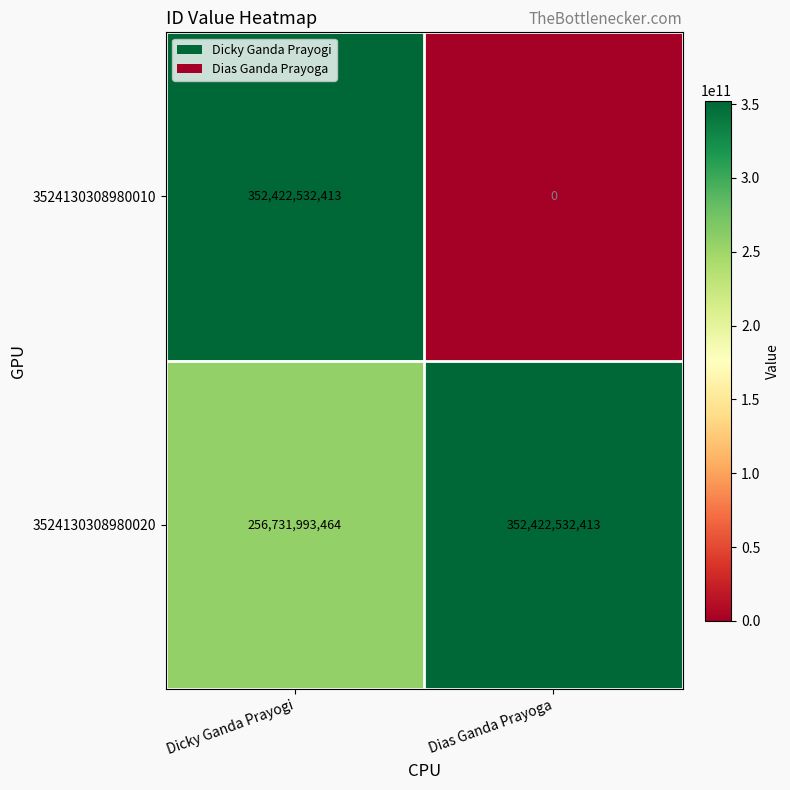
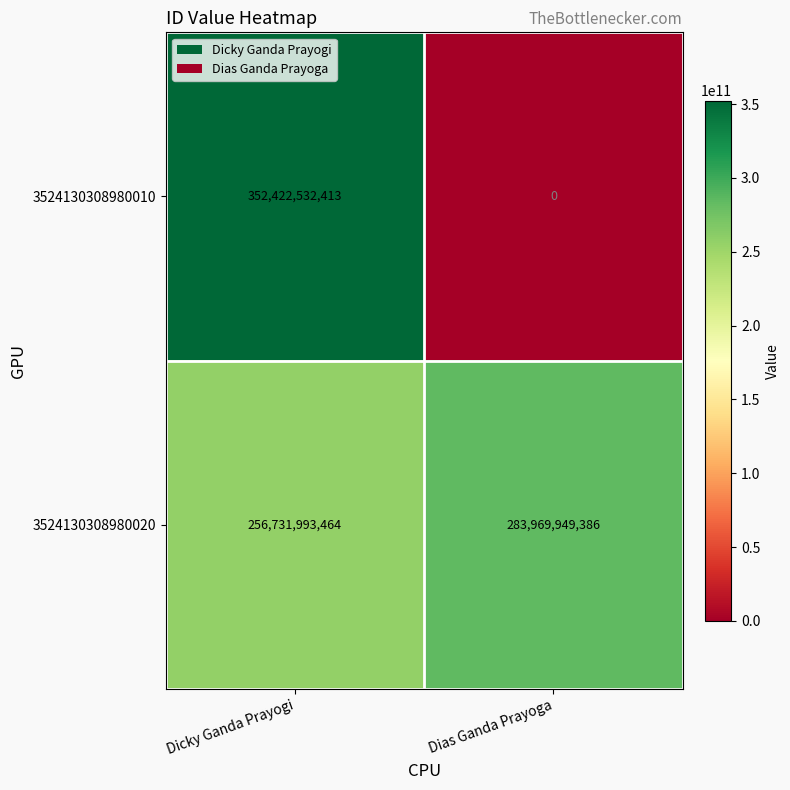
  {
    "3524130308980010": {
      "Dicky Ganda Prayogi": "352,422,532,413",
      "Dias Ganda Prayoga": "0"
    },
    "3524130308980020": {
      "Dicky Ganda Prayogi": "256,731,993,464",
-     "Dias Ganda Prayoga": "352,422,532,413"
+     "Dias Ganda Prayoga": "283,969,949,386"
    }
  }
